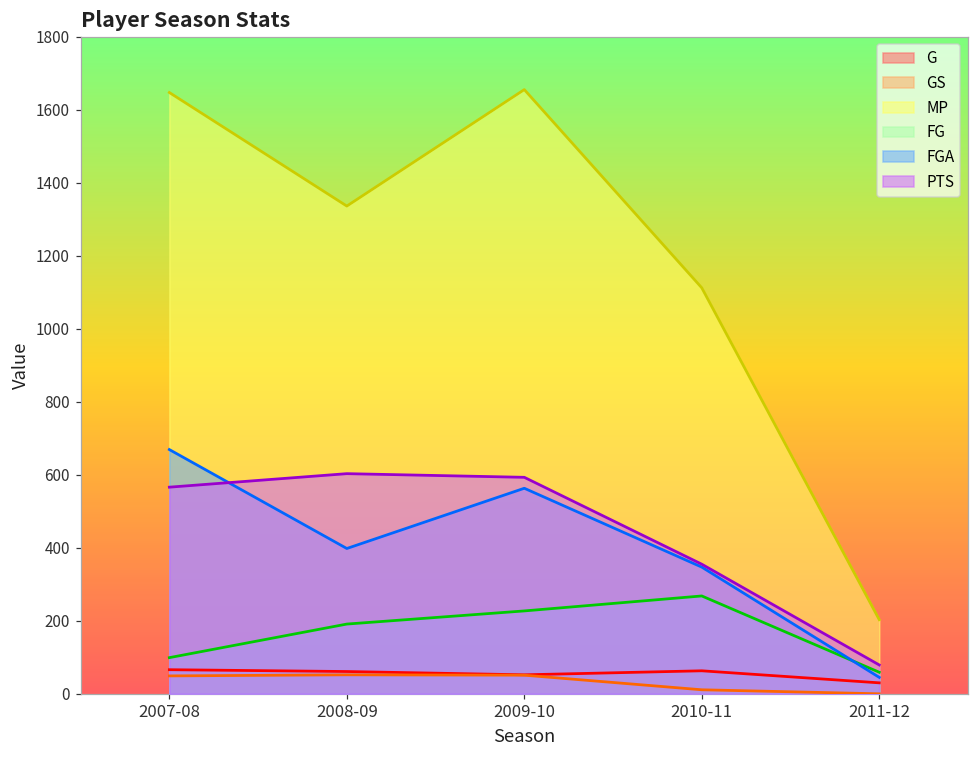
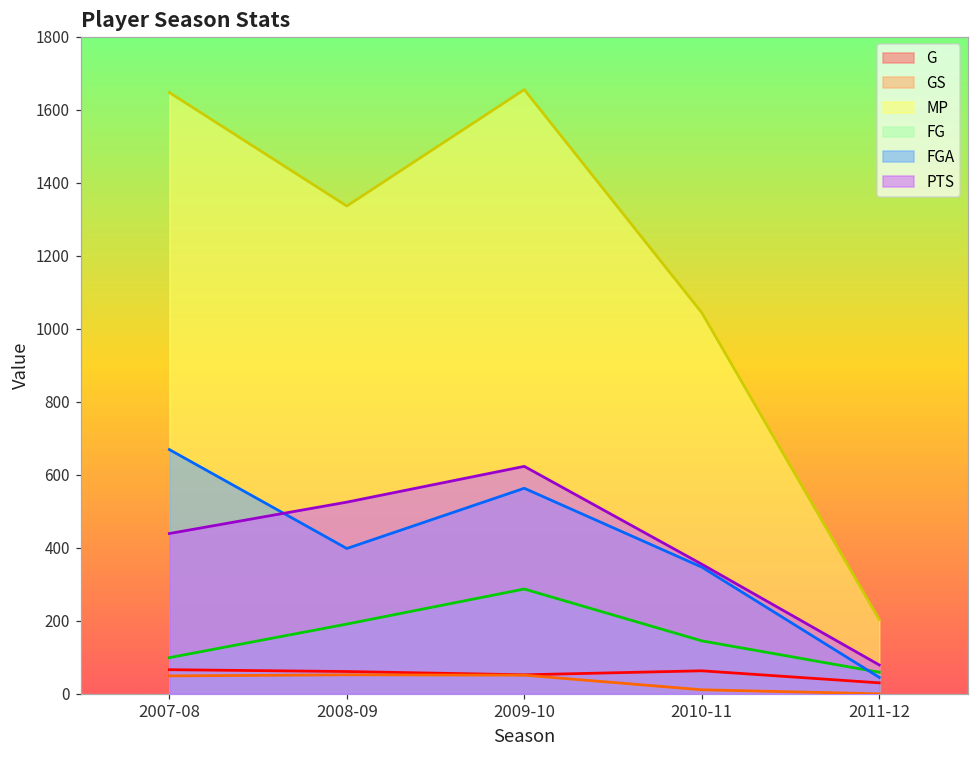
  {
    "MP": {
      "2007-08": 1650,
      "2008-09": 1340,
      "2009-10": 1660,
-     "2010-11": 1110,
+     "2010-11": 1040,
      "2011-12": 200
    },
    "FG": {
      "2007-08": 100,
      "2008-09": 190,
-     "2009-10": 230,
-     "2010-11": 270,
+     "2009-10": 290,
+     "2010-11": 150,
      "2011-12": 60
    },
    "FGA": {
      "2007-08": 670,
      "2008-09": 400,
      "2009-10": 560,
      "2010-11": 350,
      "2011-12": 50
    },
    "PTS": {
-     "2007-08": 570,
-     "2008-09": 600,
-     "2009-10": 590,
+     "2007-08": 440,
+     "2008-09": 530,
+     "2009-10": 620,
      "2010-11": 360,
      "2011-12": 80
    }
  }
